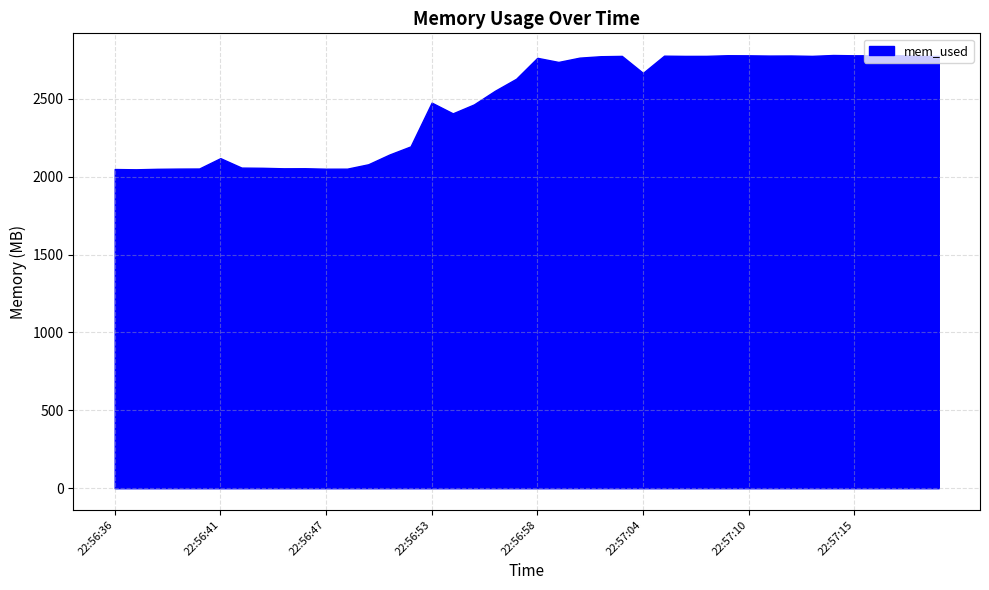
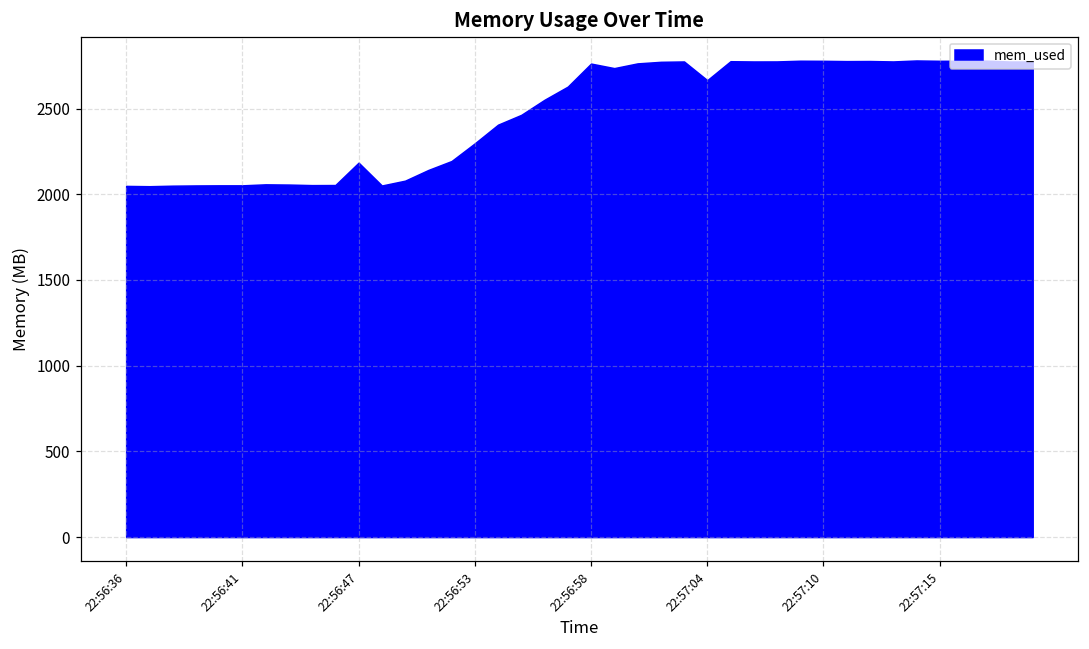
  {
    "22:56:36": 2050,
-   "22:56:41": 2120,
-   "22:56:47": 2050,
-   "22:56:53": 2480,
+   "22:56:41": 2050,
+   "22:56:47": 2180,
+   "22:56:53": 2300,
    "22:56:58": 2760,
    "22:57:04": 2670,
    "22:57:10": 2780,
    "22:57:15": 2780
  }
